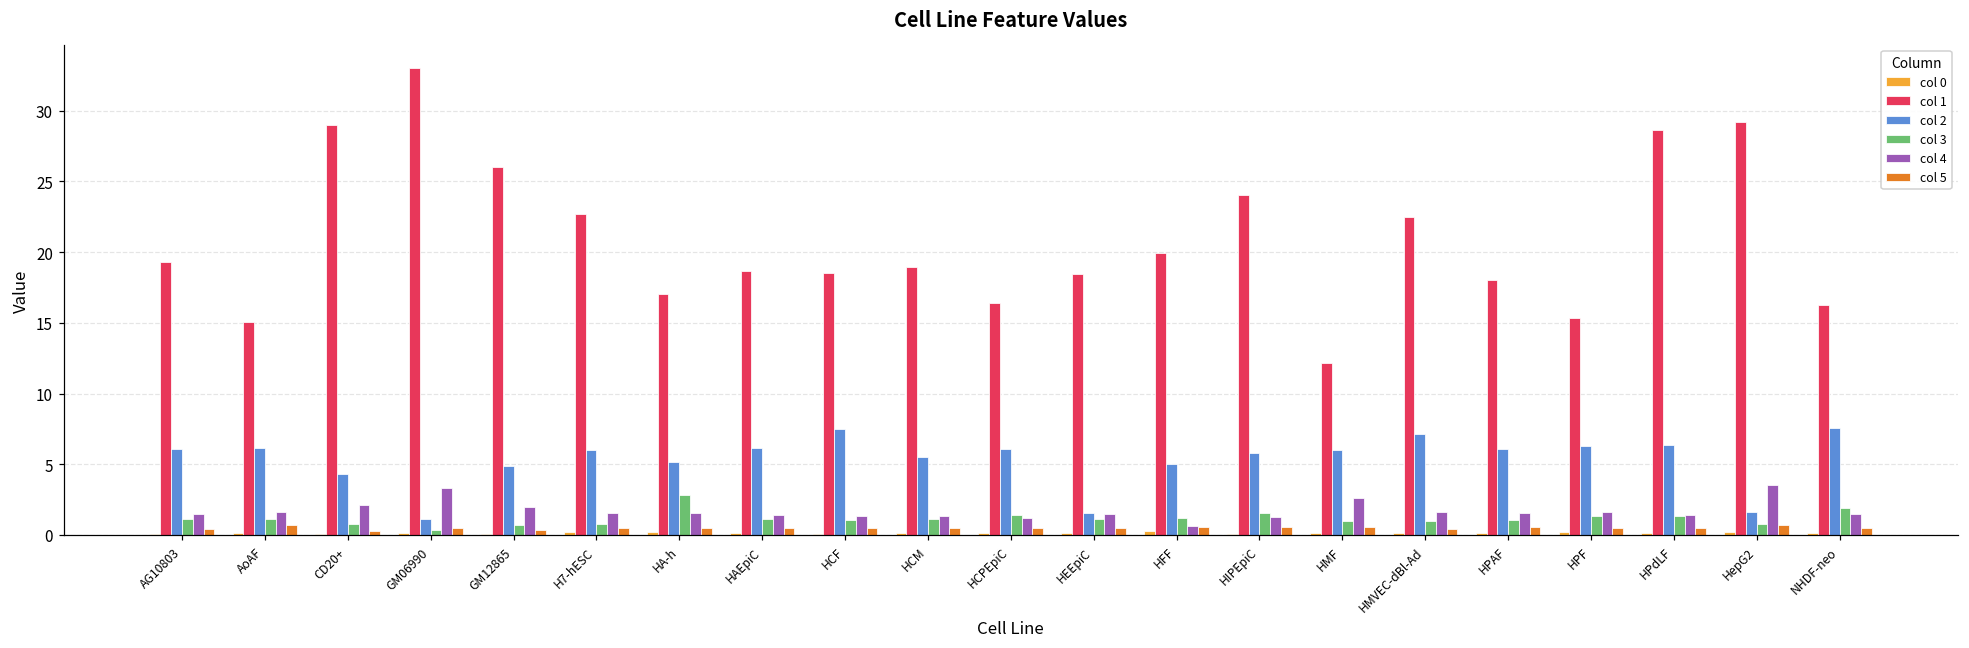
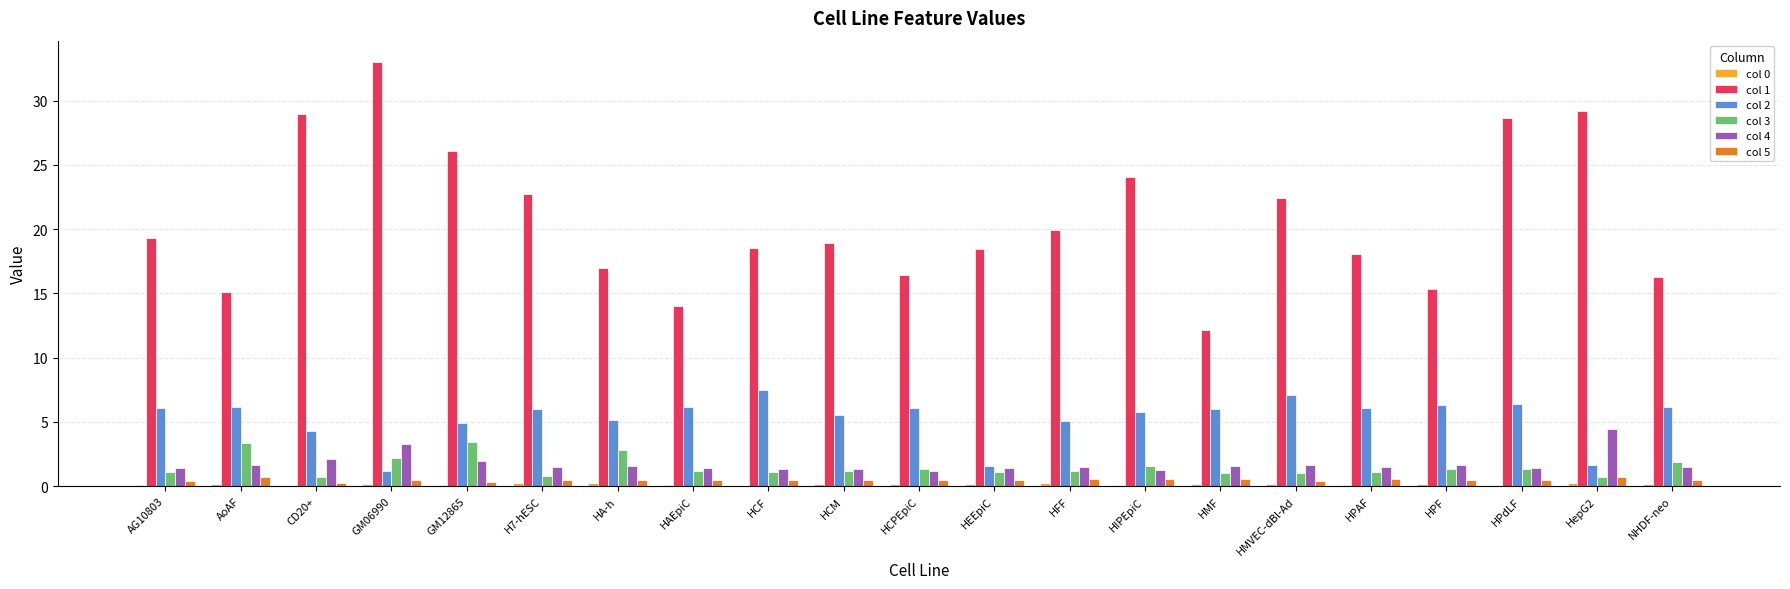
  {
    "col 1": {
      "AG10803": 19.3,
      "AoAF": 15.1,
      "CD20+": 29.0,
      "GM06990": 33.0,
      "GM12865": 26.0,
      "H7-hESC": 22.7,
      "HA-h": 17.0,
-     "HAEpiC": 18.7,
+     "HAEpiC": 14.0,
      "HCF": 18.5,
      "HCM": 18.9,
      "HCPEpiC": 16.4,
      "HEEpiC": 18.5,
      "HFF": 20.0,
      "HIPEpiC": 24.1,
      "HMF": 12.2,
      "HMVEC-dBl-Ad": 22.5,
      "HPAF": 18.0,
      "HPF": 15.4,
      "HPdLF": 28.6,
      "HepG2": 29.2,
      "NHDF-neo": 16.3
    },
    "col 2": {
      "AG10803": 6.0,
      "AoAF": 6.2,
      "CD20+": 4.3,
      "GM06990": 1.1,
      "GM12865": 4.9,
      "H7-hESC": 6.0,
      "HA-h": 5.2,
      "HAEpiC": 6.1,
      "HCF": 7.5,
      "HCM": 5.5,
      "HCPEpiC": 6.1,
      "HEEpiC": 1.6,
      "HFF": 5.0,
      "HIPEpiC": 5.8,
      "HMF": 6.0,
      "HMVEC-dBl-Ad": 7.1,
      "HPAF": 6.1,
      "HPF": 6.3,
      "HPdLF": 6.4,
      "HepG2": 1.6,
-     "NHDF-neo": 7.6
+     "NHDF-neo": 6.2
    },
    "col 3": {
      "AG10803": 1.1,
-     "AoAF": 1.1,
+     "AoAF": 3.4,
      "CD20+": 0.7,
-     "GM06990": 0.3,
-     "GM12865": 0.7,
+     "GM06990": 2.2,
+     "GM12865": 3.4,
      "H7-hESC": 0.8,
      "HA-h": 2.8,
      "HAEpiC": 1.1,
      "HCF": 1.1,
      "HCM": 1.1,
      "HCPEpiC": 1.4,
      "HEEpiC": 1.1,
      "HFF": 1.2,
      "HIPEpiC": 1.5,
      "HMF": 1.0,
      "HMVEC-dBl-Ad": 1.0,
      "HPAF": 1.1,
      "HPF": 1.3,
      "HPdLF": 1.4,
      "HepG2": 0.7,
      "NHDF-neo": 1.9
    },
    "col 4": {
      "AG10803": 1.4,
      "AoAF": 1.7,
      "CD20+": 2.1,
      "GM06990": 3.3,
      "GM12865": 2.0,
      "H7-hESC": 1.5,
      "HA-h": 1.5,
      "HAEpiC": 1.4,
      "HCF": 1.3,
      "HCM": 1.4,
      "HCPEpiC": 1.2,
      "HEEpiC": 1.4,
-     "HFF": 0.7,
+     "HFF": 1.5,
      "HIPEpiC": 1.2,
-     "HMF": 2.6,
+     "HMF": 1.6,
      "HMVEC-dBl-Ad": 1.6,
      "HPAF": 1.5,
      "HPF": 1.6,
      "HPdLF": 1.4,
-     "HepG2": 3.6,
+     "HepG2": 4.4,
      "NHDF-neo": 1.5
    }
  }
